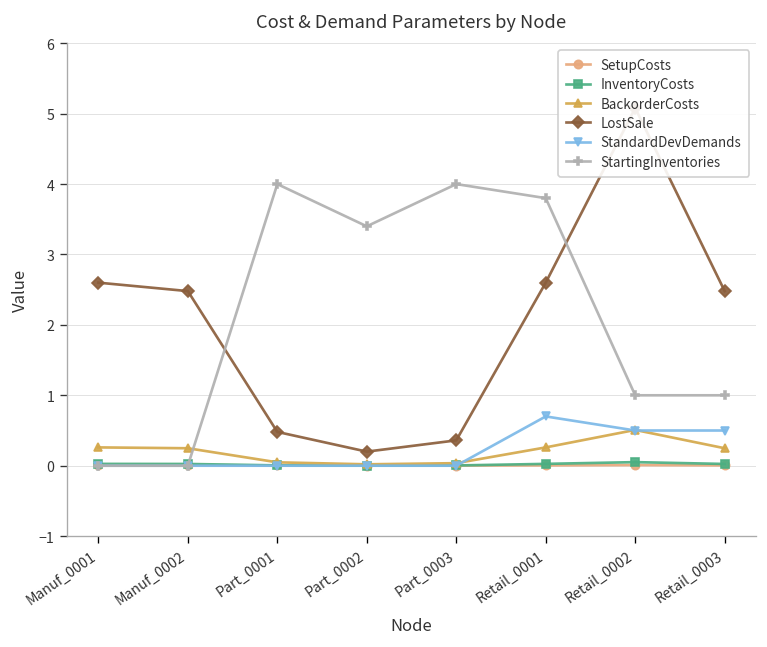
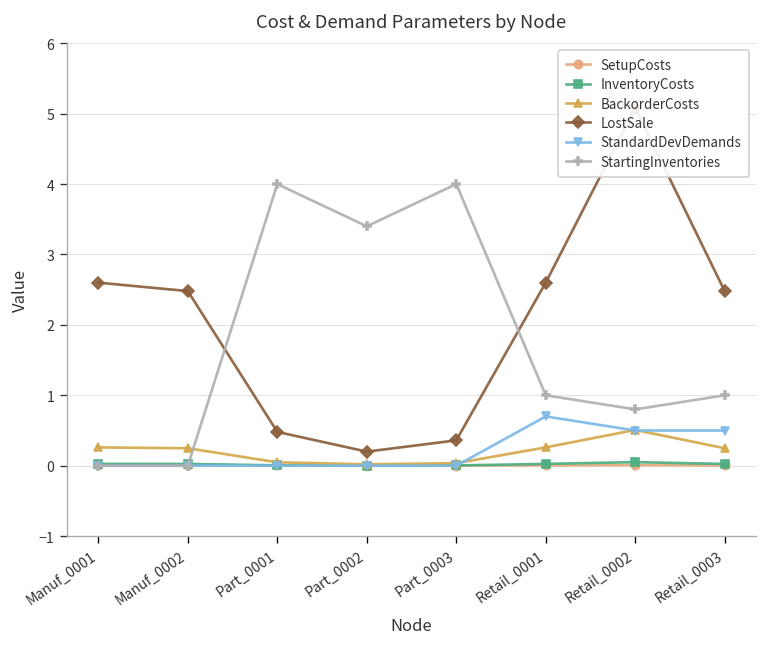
  {
    "LostSale": {
      "Manuf_0001": 2.6,
      "Manuf_0002": 2.5,
      "Part_0001": 0.5,
      "Part_0002": 0.2,
      "Part_0003": 0.4,
      "Retail_0001": 2.6,
      "Retail_0003": 2.5
    },
    "StandardDevDemands": {
      "Retail_0001": 0.7,
      "Retail_0003": 0.5
    },
    "StartingInventories": {
      "Part_0001": 4.0,
      "Part_0002": 3.4,
      "Part_0003": 4.0,
-     "Retail_0001": 3.8,
-     "Retail_0002": 1.0,
+     "Retail_0001": 1.0,
+     "Retail_0002": 0.8,
      "Retail_0003": 1.0
    }
  }
